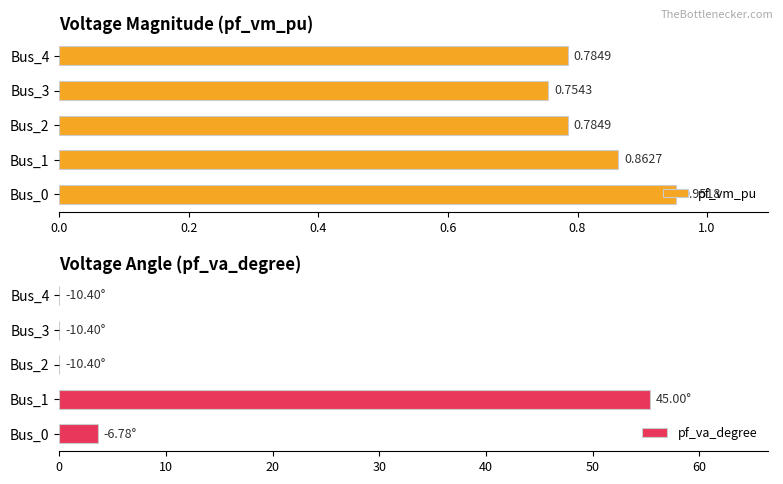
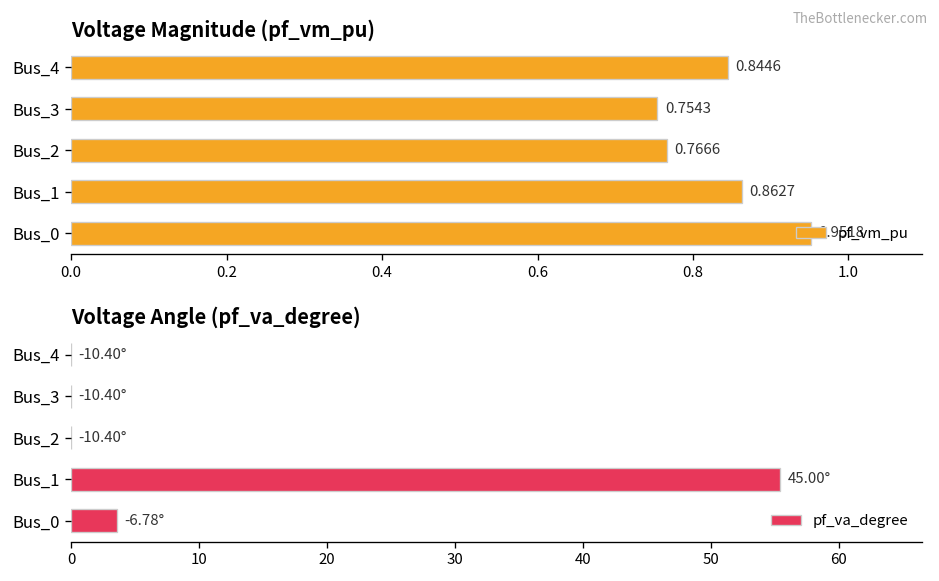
  {
    "Voltage Magnitude (pf_vm_pu)": {
-     "Bus_4": 0.7849,
+     "Bus_4": 0.8446,
      "Bus_3": 0.7543,
-     "Bus_2": 0.7849,
+     "Bus_2": 0.7666,
      "Bus_1": 0.8627,
      "Bus_0": 0.9518
    }
  }
